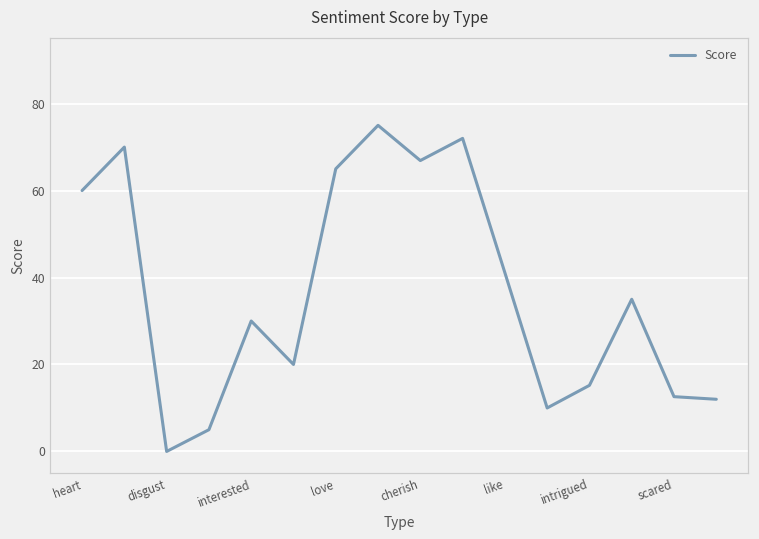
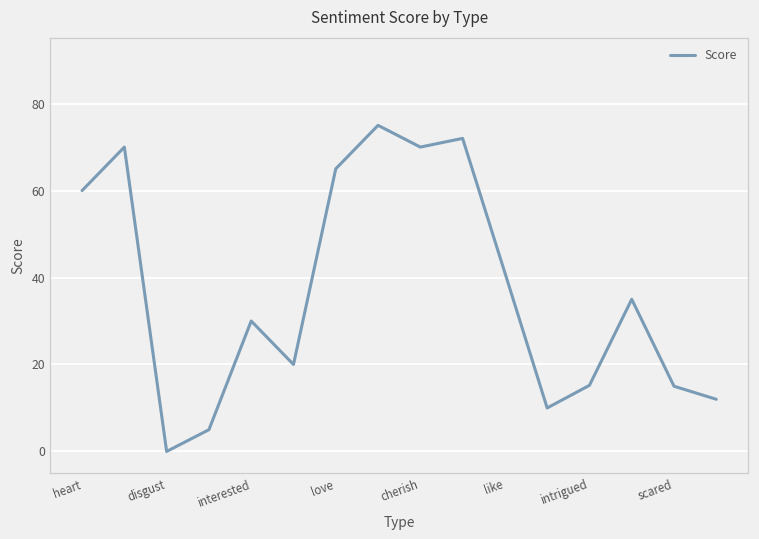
  {
    "heart": 60,
    "disgust": 0,
    "interested": 30,
    "love": 65,
-   "cherish": 67,
+   "cherish": 70,
    "like": 41,
    "intrigued": 15,
-   "scared": 13
+   "scared": 15
  }
